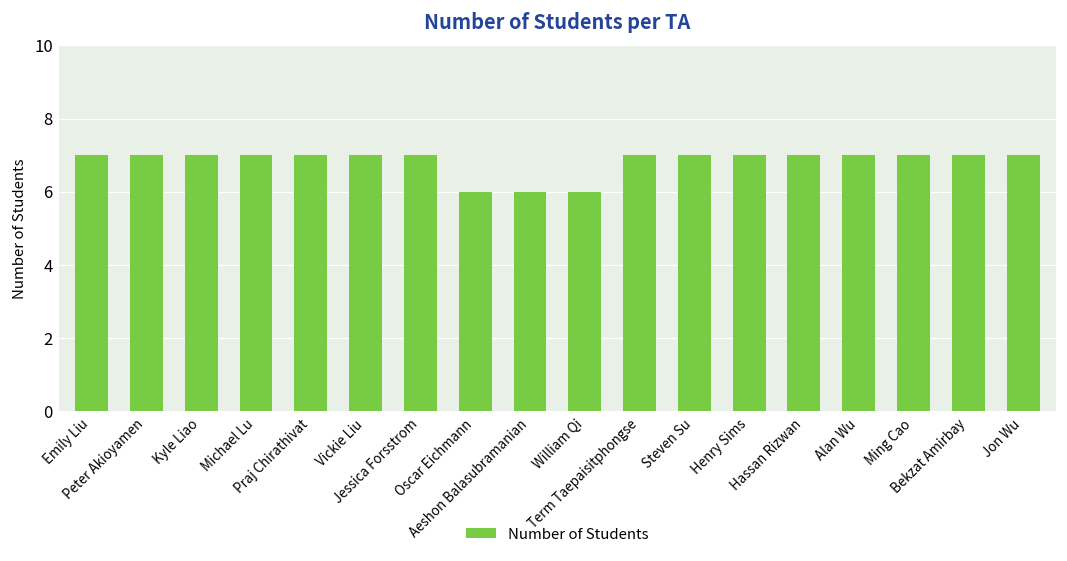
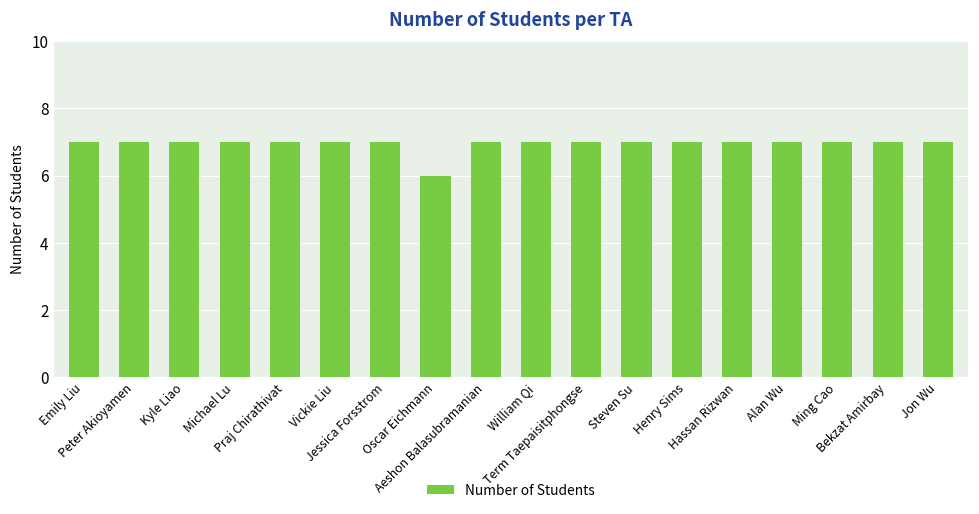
  {
    "Emily Liu": 7,
    "Peter Akioyamen": 7,
    "Kyle Liao": 7,
    "Michael Lu": 7,
    "Praj Chirathivat": 7,
    "Vickie Liu": 7,
    "Jessica Forsstrom": 7,
    "Oscar Eichmann": 6,
-   "Aeshon Balasubramanian": 6,
-   "William Qi": 6,
+   "Aeshon Balasubramanian": 7,
+   "William Qi": 7,
    "Term Taepaisitphongse": 7,
    "Steven Su": 7,
    "Henry Sims": 7,
    "Hassan Rizwan": 7,
    "Alan Wu": 7,
    "Ming Cao": 7,
    "Bekzat Amirbay": 7,
    "Jon Wu": 7
  }
